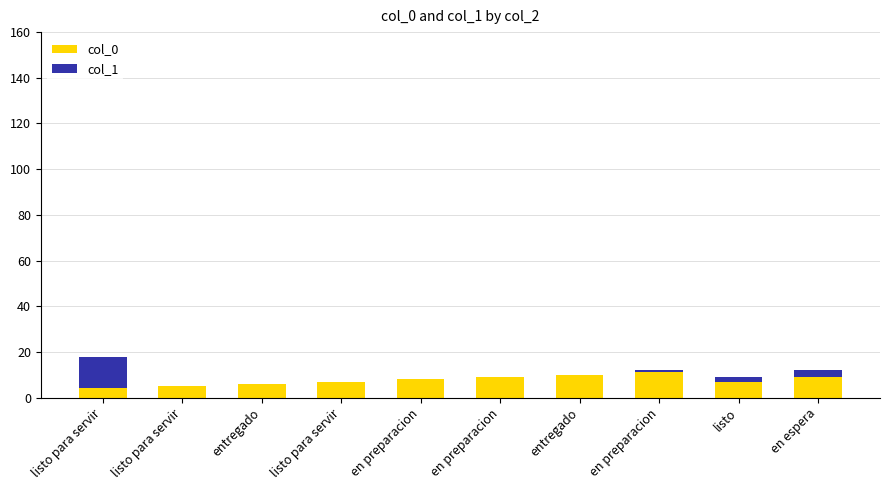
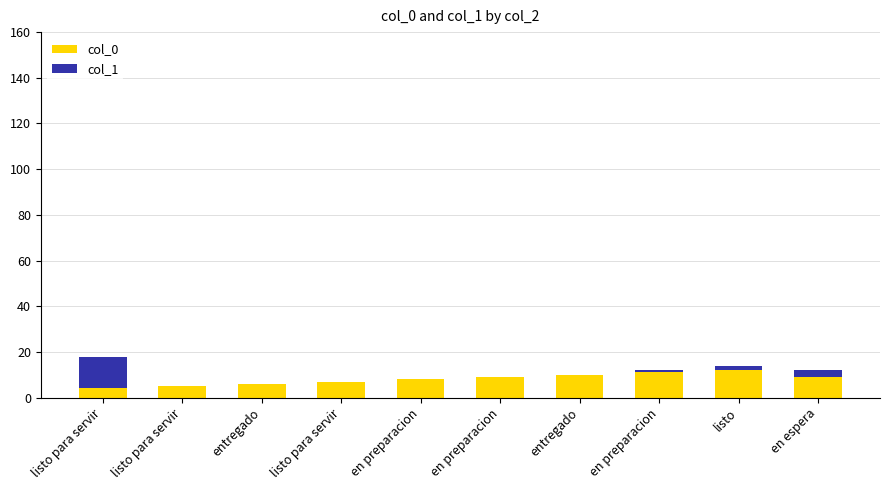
  {
    "col_0": {
-     "listo": 7,
+     "listo": 12,
      "en espera": 9
    },
    "col_1": {
      "listo": 2,
      "en espera": 3
    }
  }
